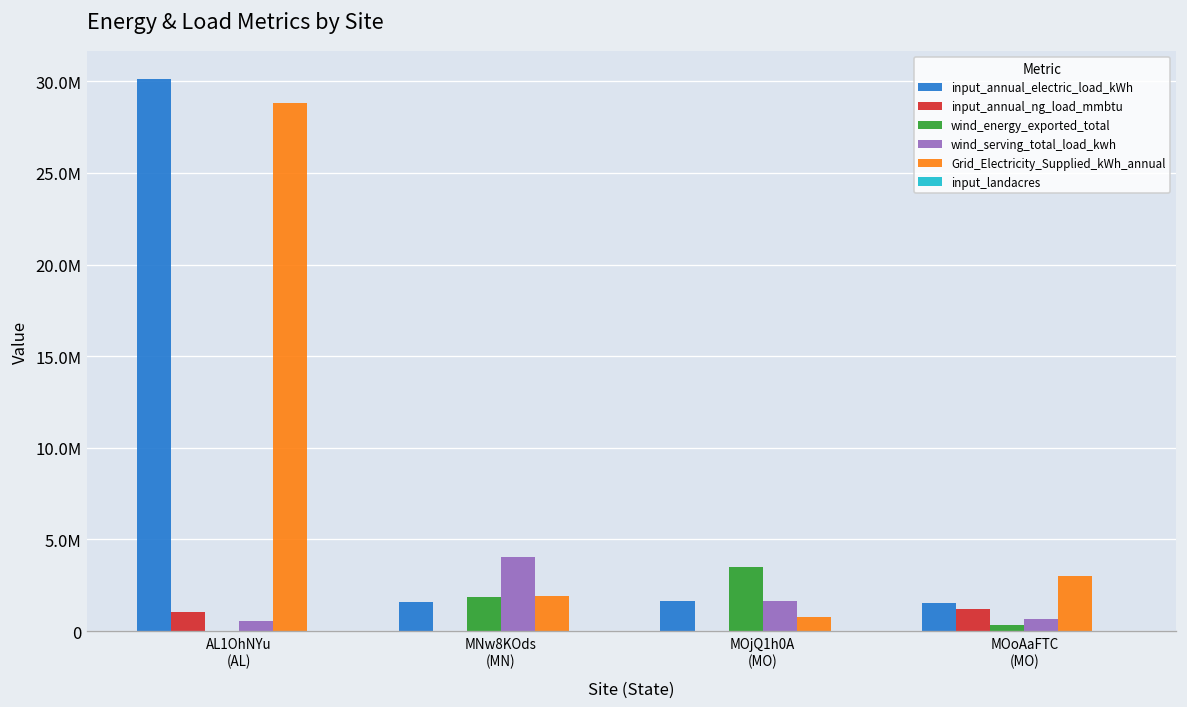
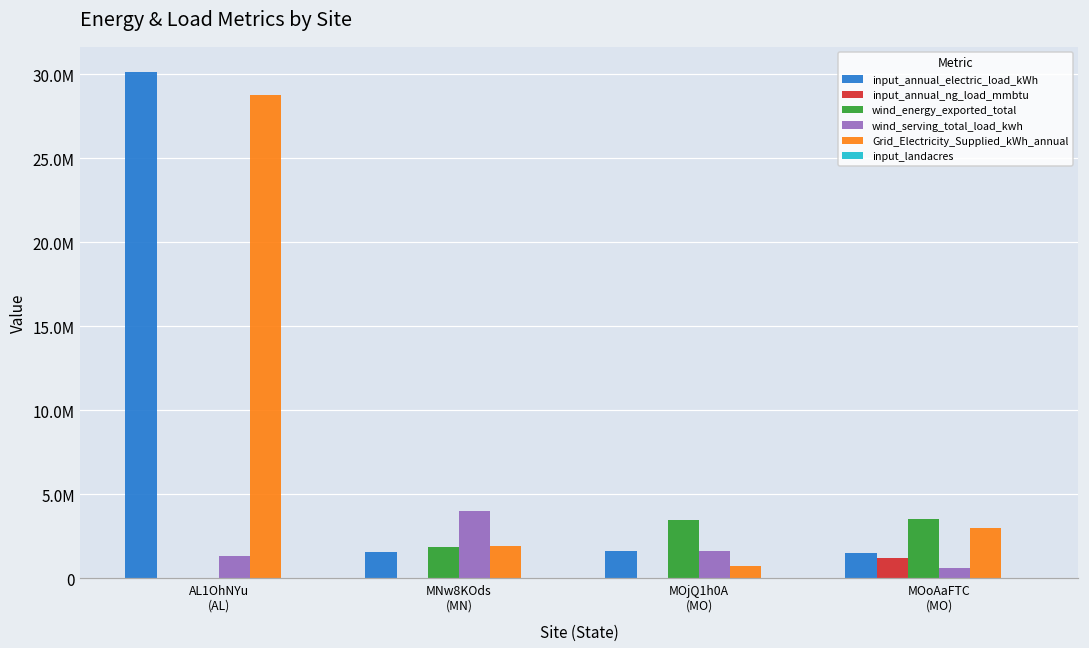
  {
    "input_annual_electric_load_kWh": {
      "AL1OhNYu (AL)": 30100000,
      "MNw8KOds (MN)": 1600000,
      "MOjQ1h0A (MO)": 1600000,
      "MOoAaFTC (MO)": 1500000
    },
    "input_annual_ng_load_mmbtu": {
-     "AL1OhNYu (AL)": 1000000,
+     "AL1OhNYu (AL)": 100000,
      "MOoAaFTC (MO)": 1200000
    },
    "wind_energy_exported_total": {
      "AL1OhNYu (AL)": 0,
      "MNw8KOds (MN)": 1800000,
      "MOjQ1h0A (MO)": 3500000,
-     "MOoAaFTC (MO)": 400000
+     "MOoAaFTC (MO)": 3500000
    },
    "wind_serving_total_load_kwh": {
-     "AL1OhNYu (AL)": 500000,
+     "AL1OhNYu (AL)": 1300000,
      "MNw8KOds (MN)": 4000000,
      "MOjQ1h0A (MO)": 1600000,
      "MOoAaFTC (MO)": 600000
    },
    "Grid_Electricity_Supplied_kWh_annual": {
      "AL1OhNYu (AL)": 28800000,
      "MNw8KOds (MN)": 1900000,
      "MOjQ1h0A (MO)": 700000,
      "MOoAaFTC (MO)": 3000000
    }
  }
